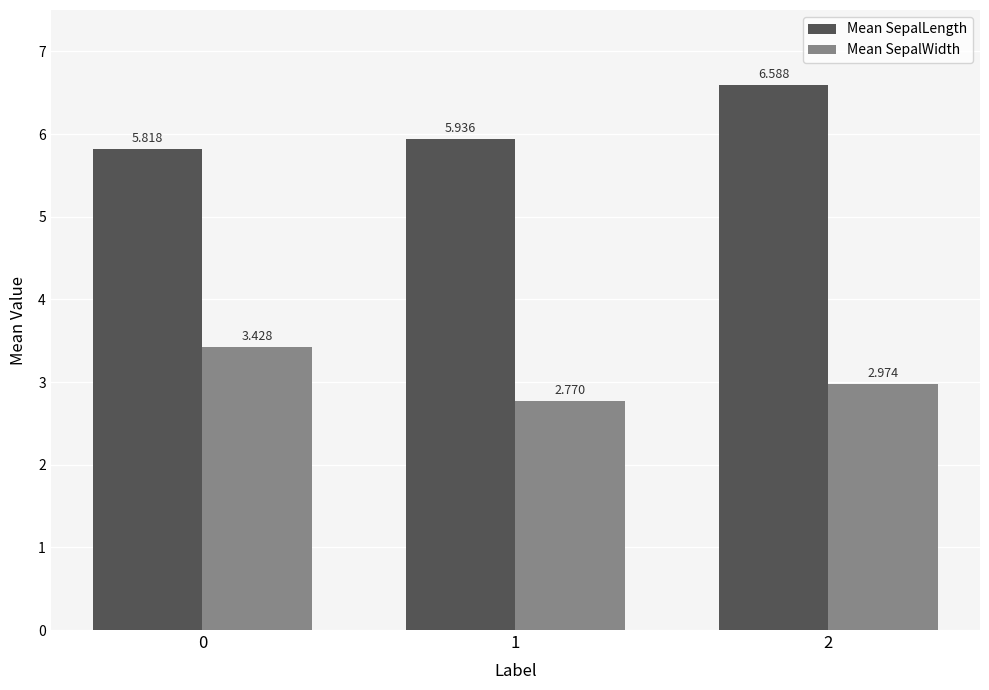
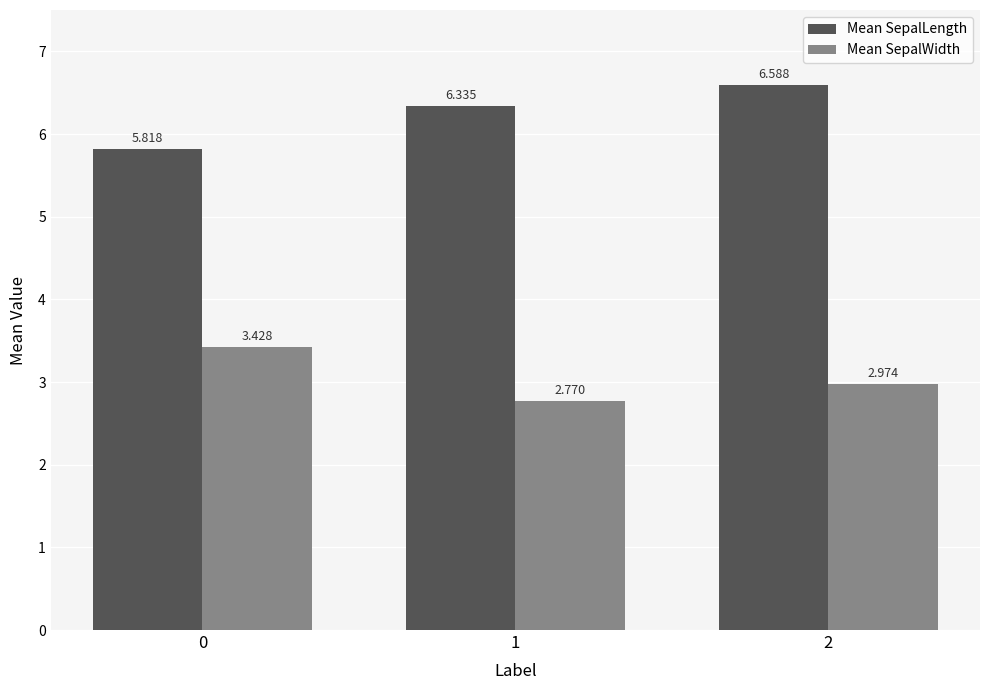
  {
    "Mean SepalLength": {
      "0": 5.818,
-     "1": 5.936,
+     "1": 6.335,
      "2": 6.588
    },
    "Mean SepalWidth": {
      "0": 3.428,
      "1": 2.770,
      "2": 2.974
    }
  }
